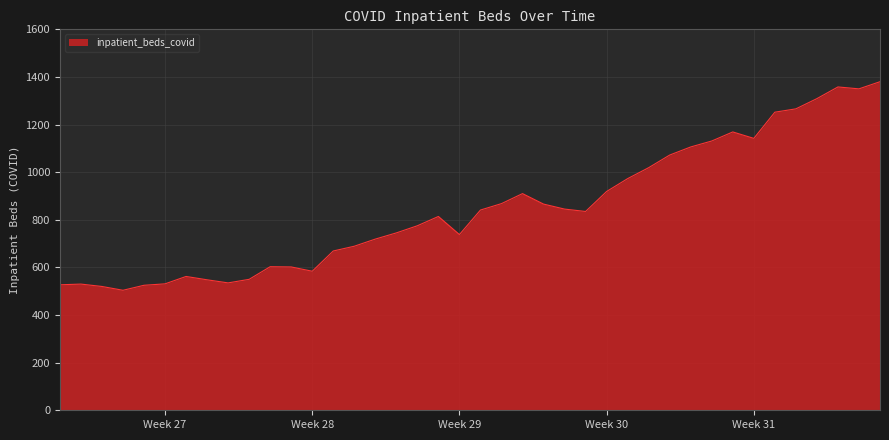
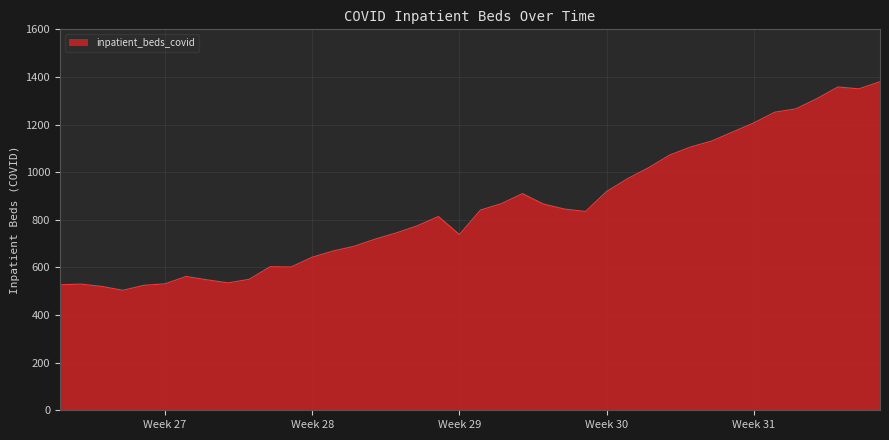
  {
    "Week 27": 530,
-   "Week 28": 580,
+   "Week 28": 640,
    "Week 29": 740,
    "Week 30": 920,
-   "Week 31": 1140
+   "Week 31": 1210
  }
